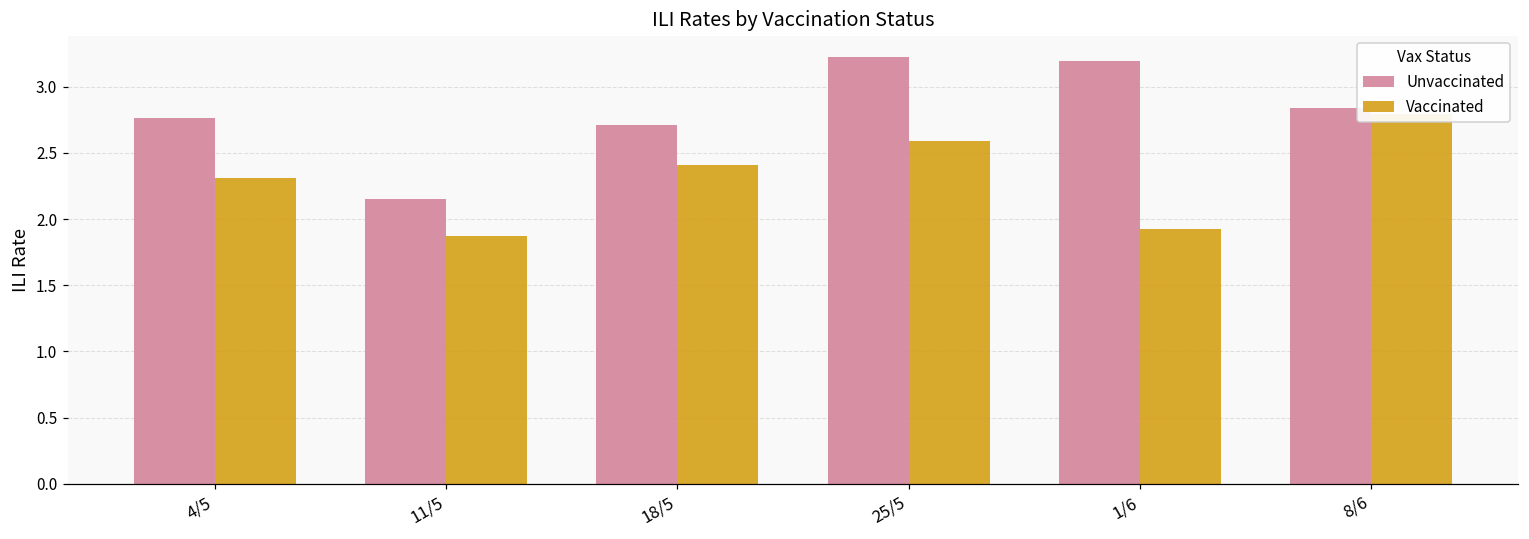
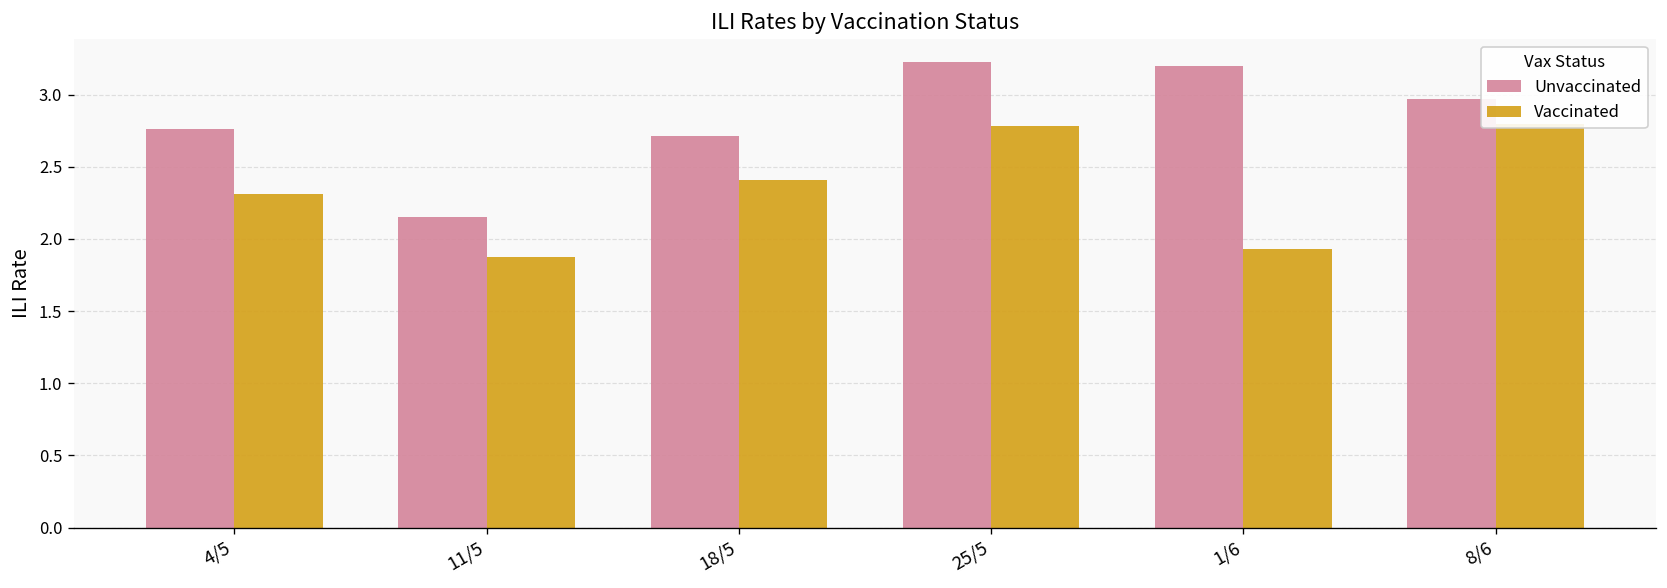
  {
    "Unvaccinated": {
      "4/5": 2.76,
      "11/5": 2.15,
      "18/5": 2.71,
      "25/5": 3.22,
      "1/6": 3.20,
-     "8/6": 2.84
+     "8/6": 2.97
    },
    "Vaccinated": {
      "4/5": 2.31,
      "11/5": 1.87,
      "18/5": 2.41,
-     "25/5": 2.59,
+     "25/5": 2.78,
      "1/6": 1.93
    }
  }
